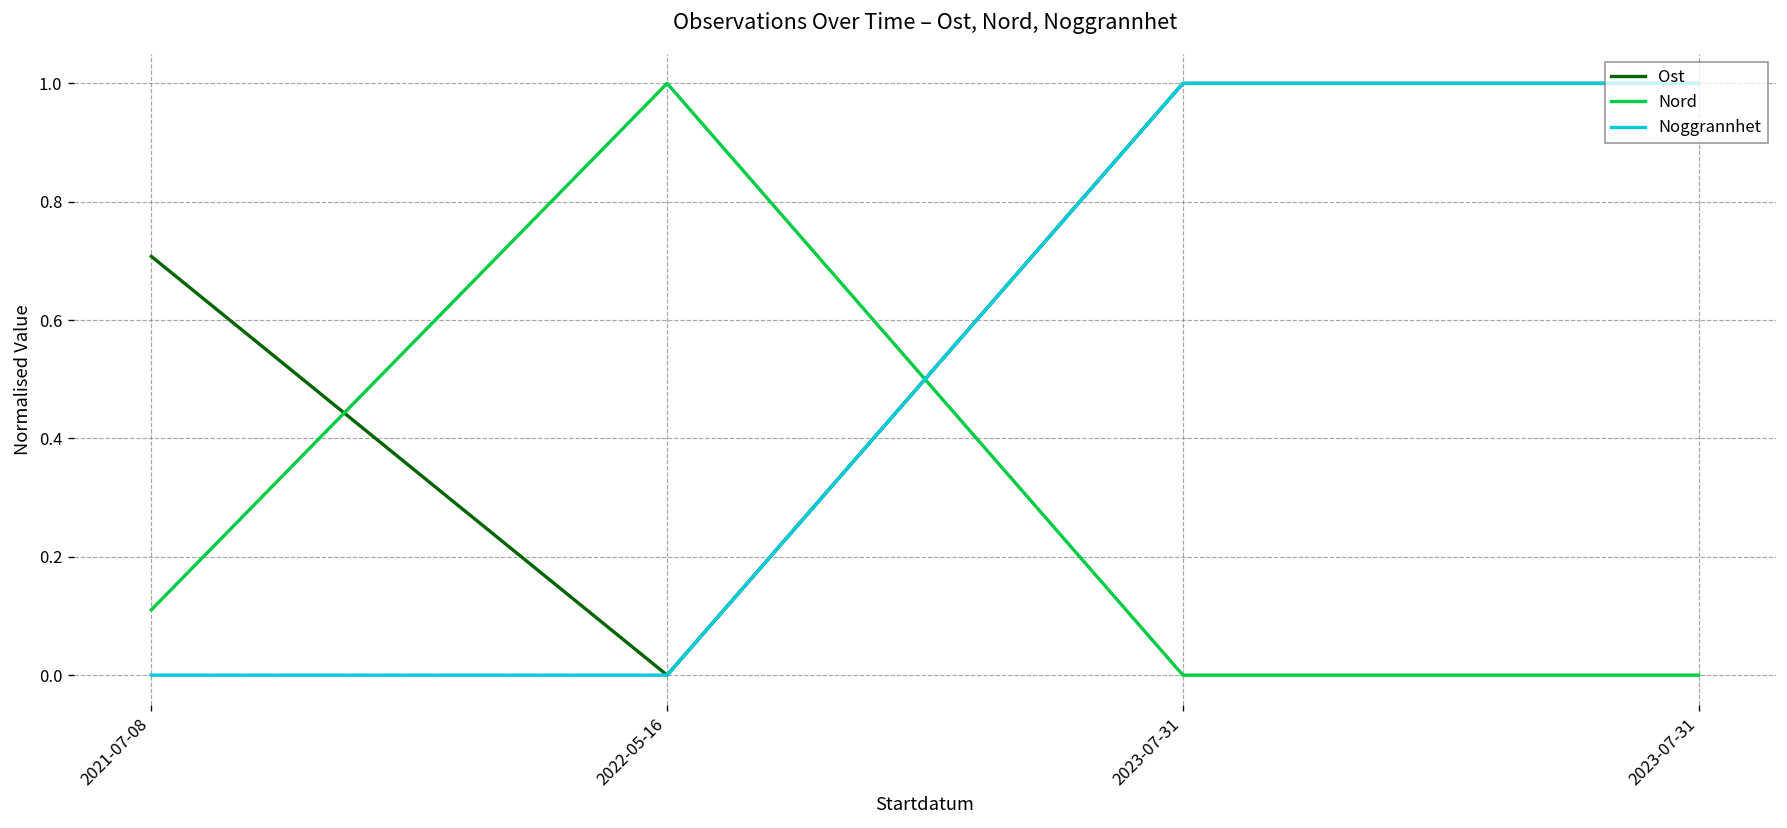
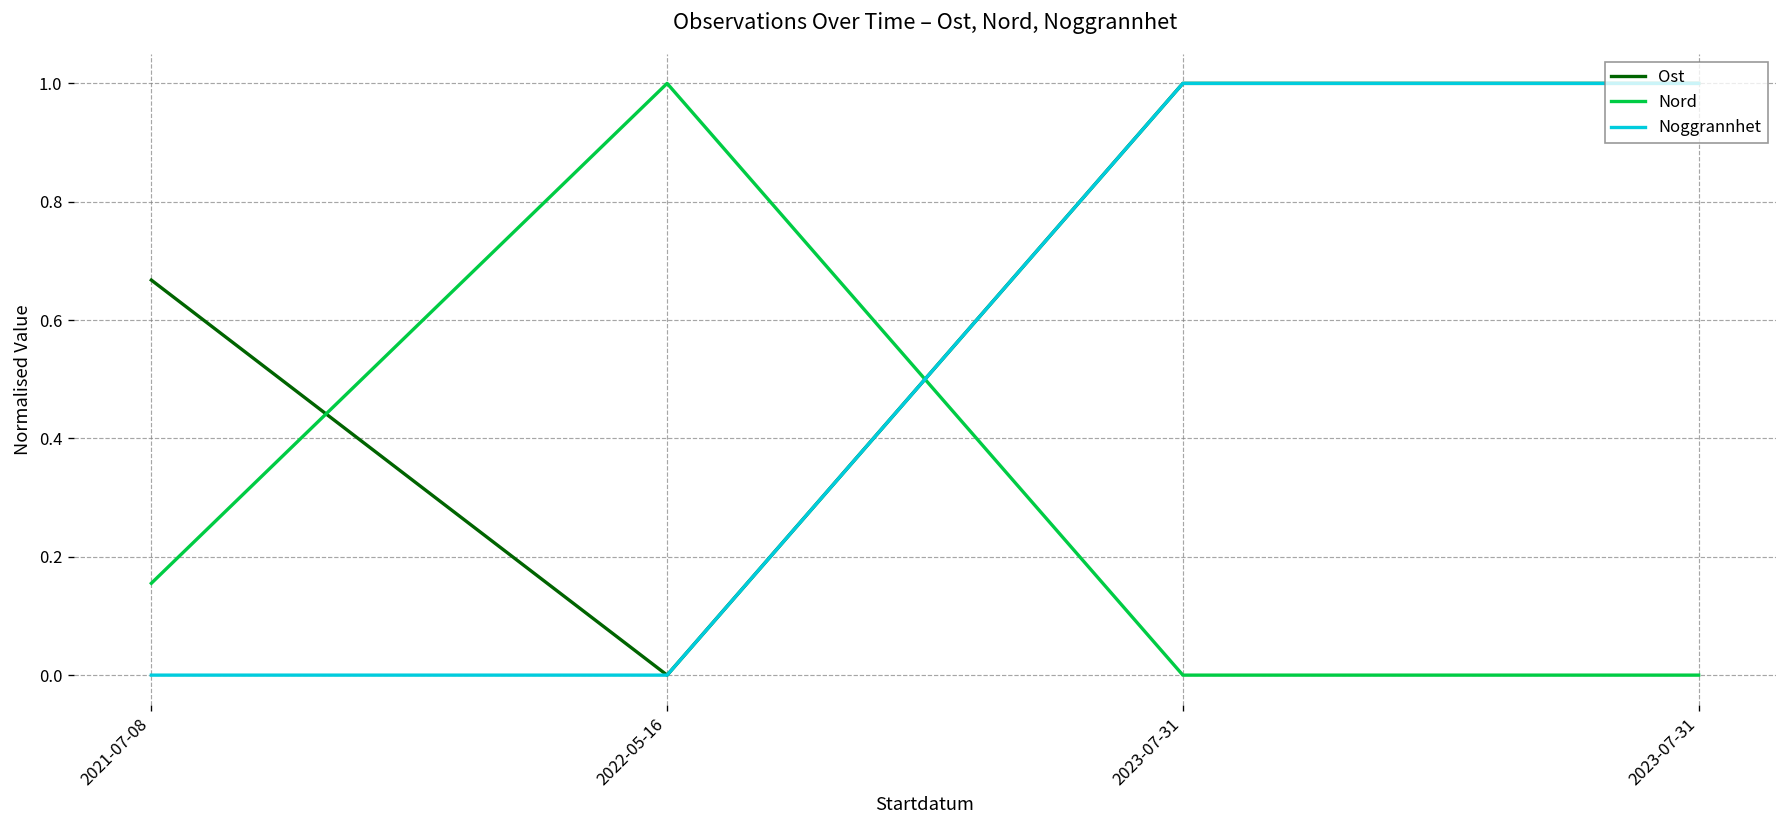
  {
    "Ost": {
-     "2021-07-08": 0.71
+     "2021-07-08": 0.67
    },
    "Nord": {
-     "2021-07-08": 0.11,
+     "2021-07-08": 0.16,
      "2022-05-16": 1.00
    },
    "Noggrannhet": {
      "2021-07-08": 0.00
    }
  }
